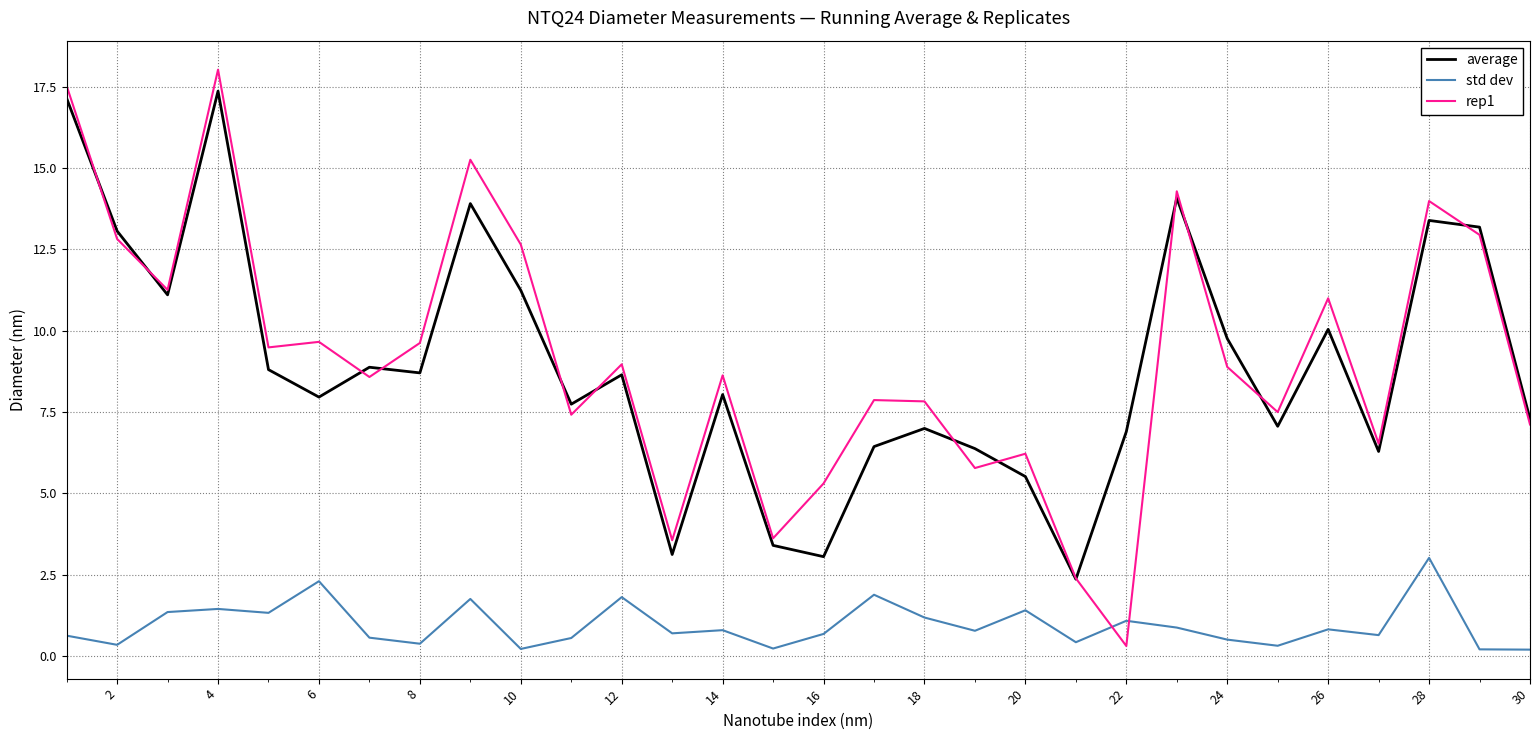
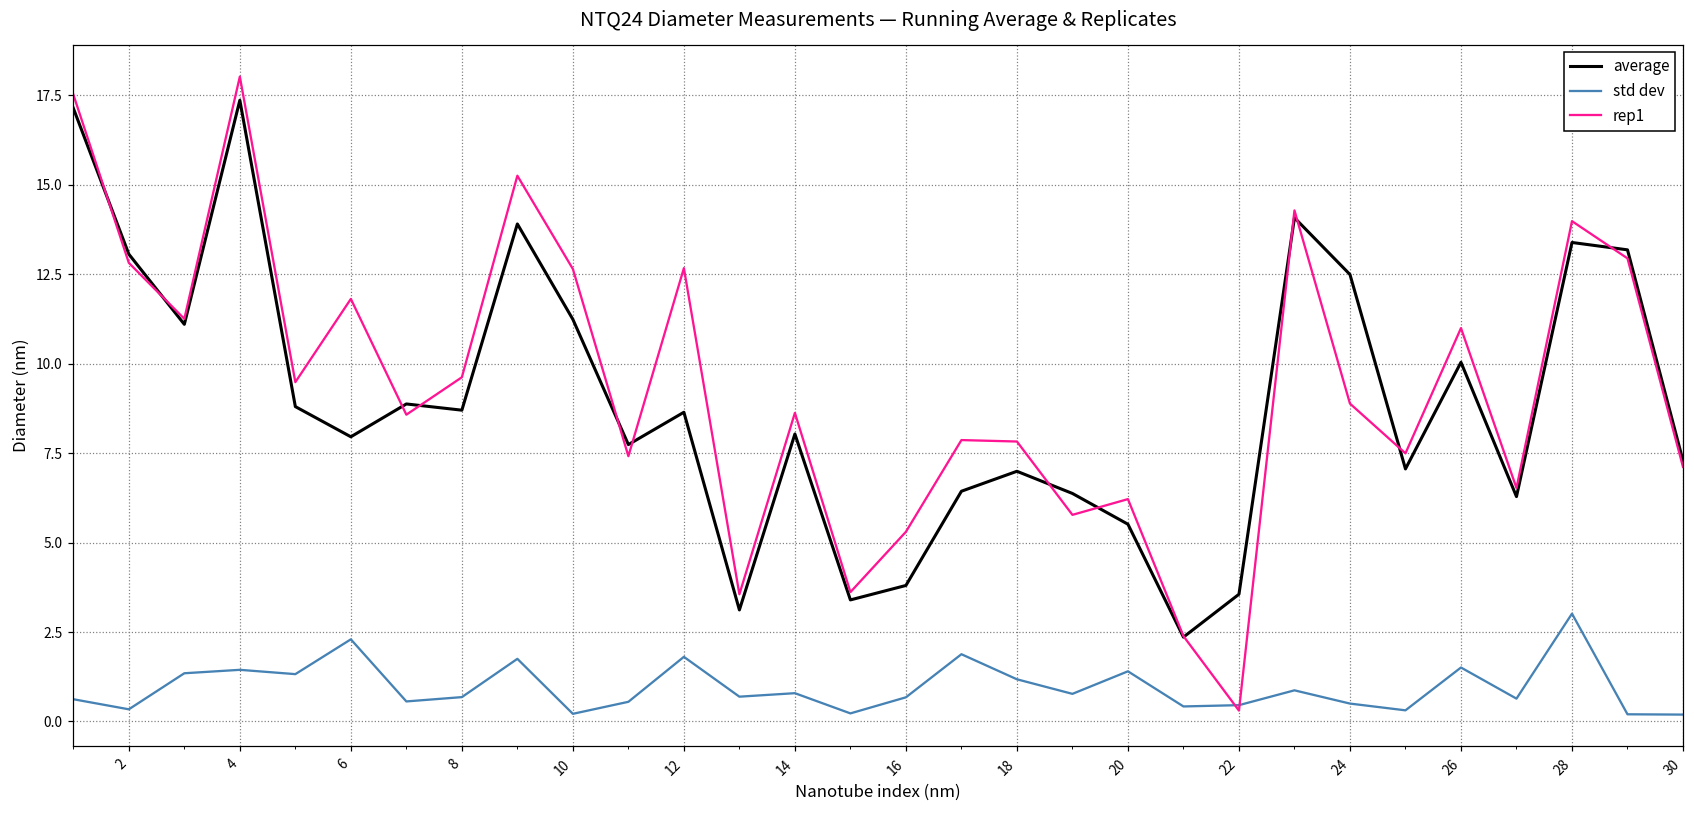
  {
    "average": {
      "2": 13.1,
      "4": 17.4,
      "6": 8.0,
      "8": 8.7,
      "10": 11.2,
      "12": 8.6,
      "14": 8.0,
-     "16": 3.1,
+     "16": 3.8,
      "18": 7.0,
      "20": 5.5,
-     "22": 6.9,
-     "24": 9.8,
+     "22": 3.6,
+     "24": 12.5,
      "26": 10.0,
      "28": 13.4,
      "30": 7.3
    },
    "std dev": {
      "2": 0.3,
      "4": 1.4,
      "6": 2.3,
-     "8": 0.4,
+     "8": 0.7,
      "10": 0.2,
      "12": 1.8,
      "14": 0.8,
      "16": 0.7,
      "18": 1.2,
      "20": 1.4,
-     "22": 1.1,
+     "22": 0.5,
      "24": 0.5,
-     "26": 0.8,
+     "26": 1.5,
      "28": 3.0,
      "30": 0.2
    },
    "rep1": {
      "2": 12.8,
      "4": 18.0,
-     "6": 9.7,
+     "6": 11.8,
      "8": 9.6,
      "10": 12.6,
-     "12": 9.0,
+     "12": 12.7,
      "14": 8.6,
      "16": 5.3,
      "18": 7.8,
      "20": 6.2,
      "22": 0.3,
      "24": 8.9,
      "26": 11.0,
      "28": 14.0,
      "30": 7.1
    }
  }
